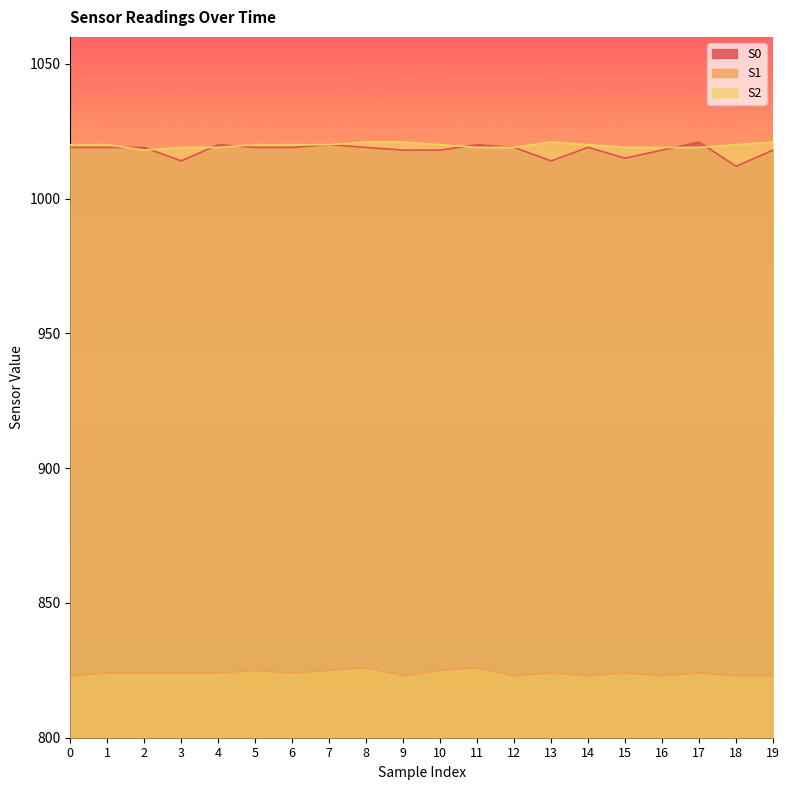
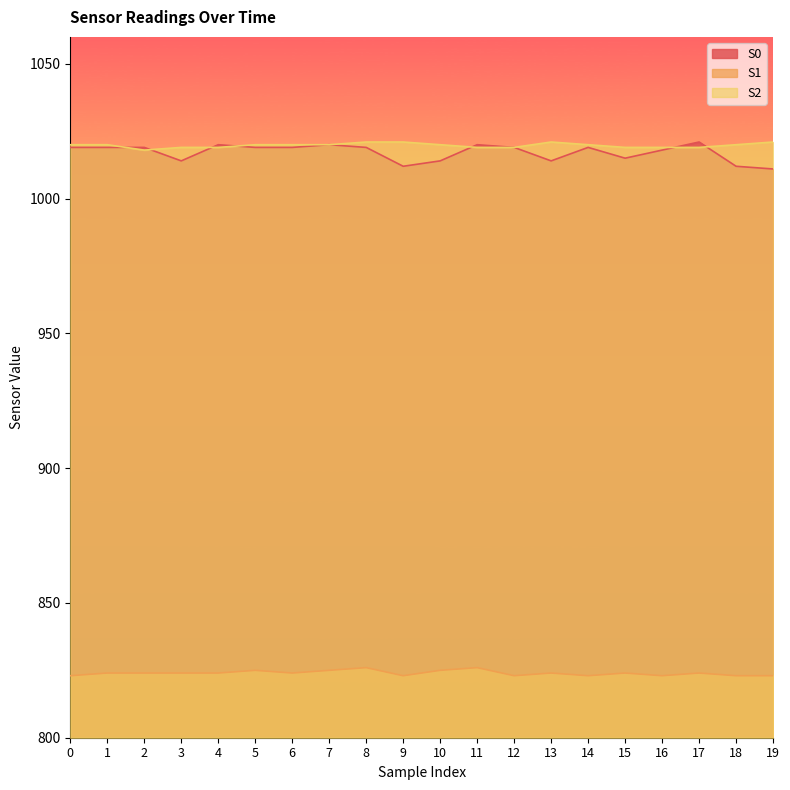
  {
    "S0": {
      "0": 1019,
      "1": 1019,
      "2": 1019,
      "3": 1014,
      "4": 1020,
      "5": 1019,
      "6": 1019,
      "8": 1019,
-     "9": 1018,
-     "10": 1018,
+     "9": 1012,
+     "10": 1014,
      "11": 1020,
      "13": 1014,
      "14": 1019,
      "15": 1015,
      "16": 1018,
      "17": 1021,
      "18": 1012,
-     "19": 1018
+     "19": 1011
    }
  }
